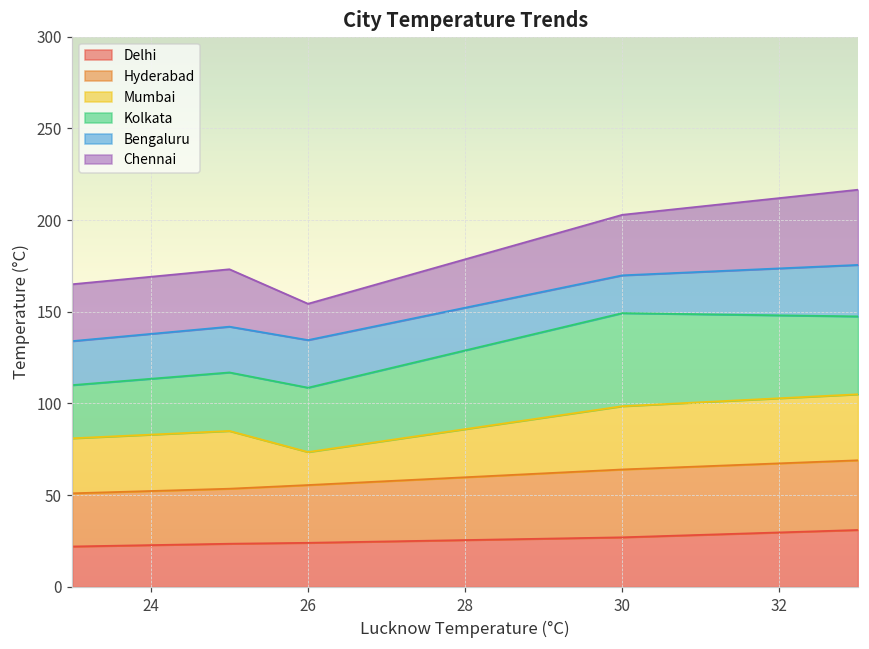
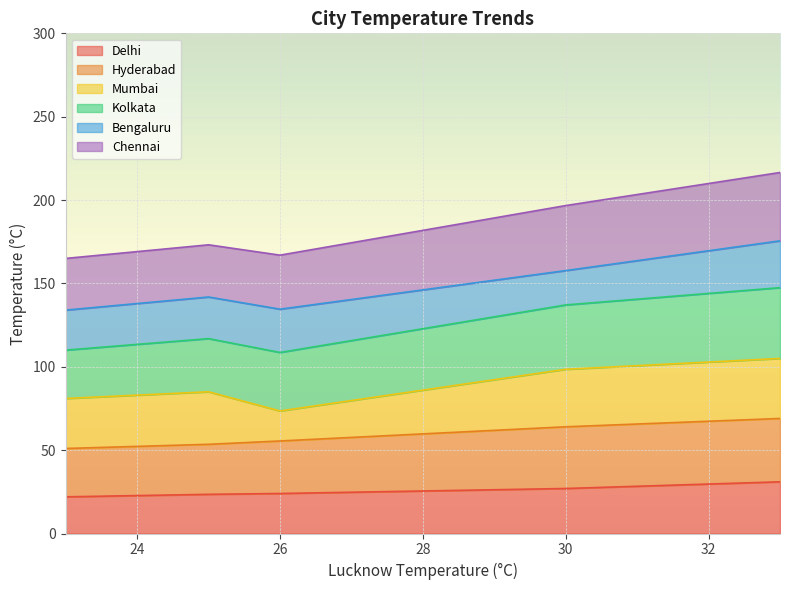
  {
    "Mumbai": {
      "26": 18,
      "30": 35
    },
    "Kolkata": {
      "26": 35,
-     "30": 51
+     "30": 39
    },
    "Bengaluru": {
      "26": 26,
      "30": 21
    },
    "Chennai": {
-     "26": 20,
-     "30": 33
+     "26": 32,
+     "30": 39
    }
  }
